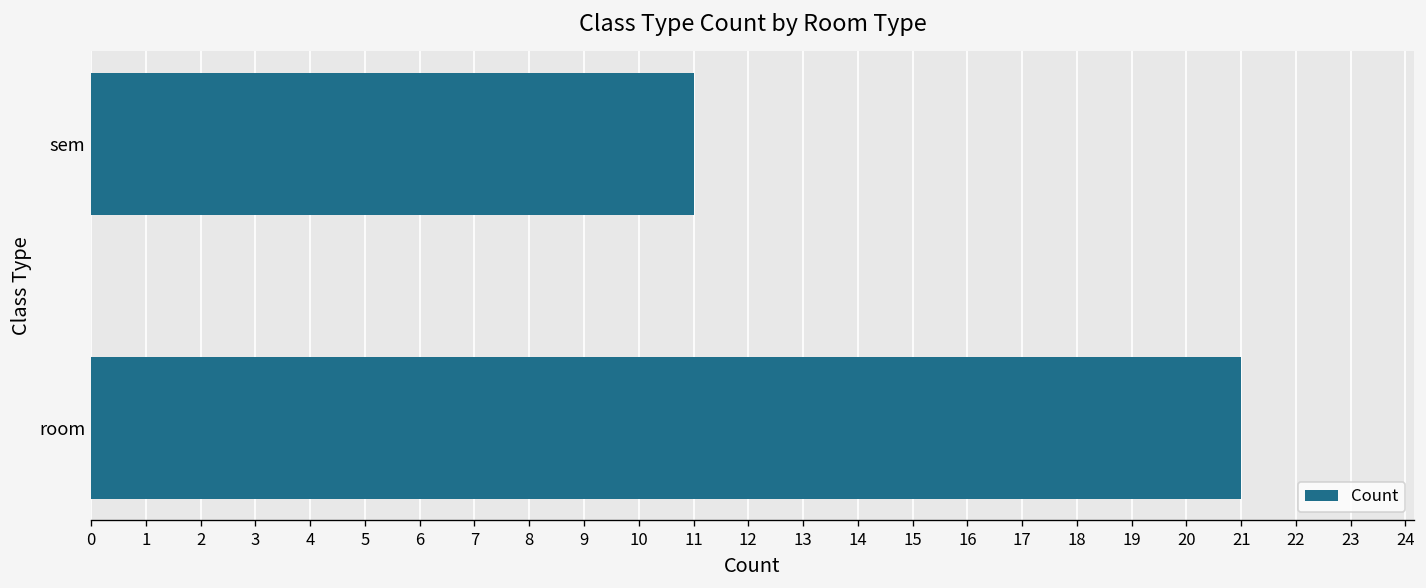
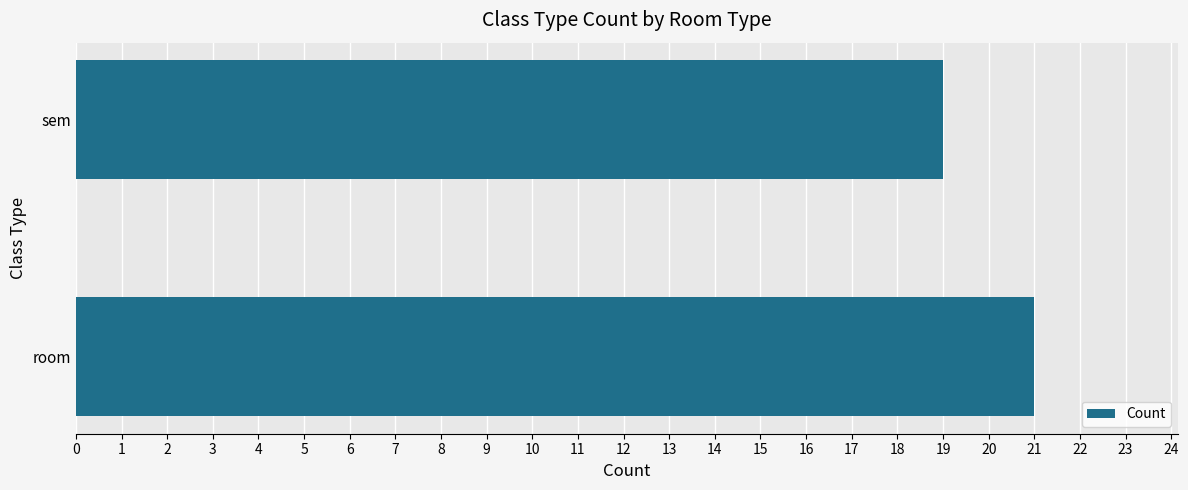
  {
-   "sem": 11,
+   "sem": 19,
    "room": 21
  }
